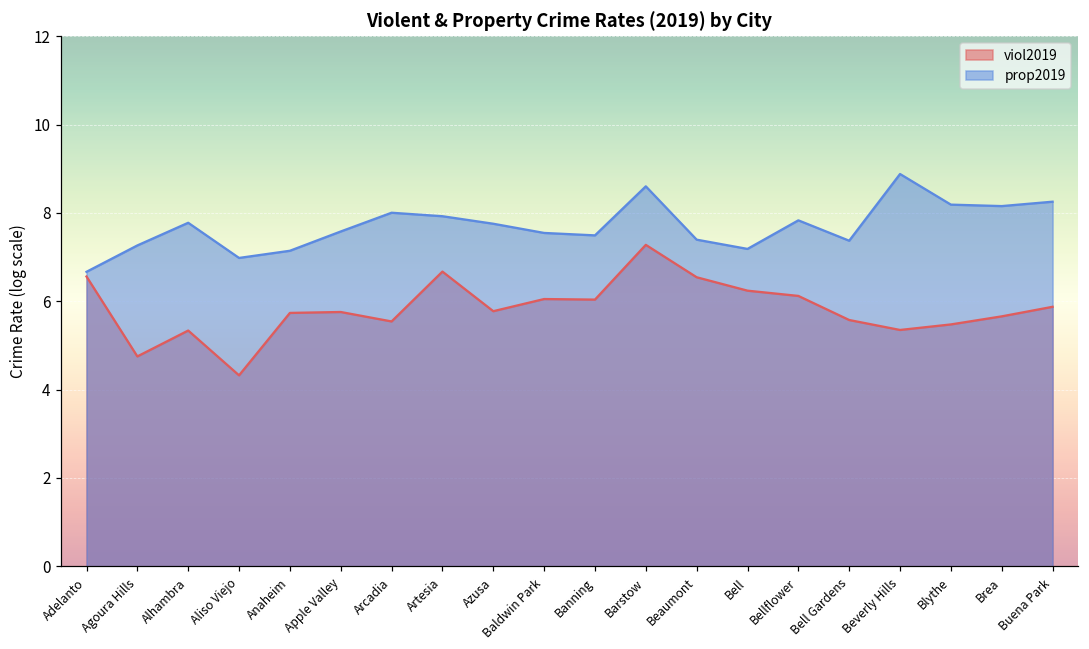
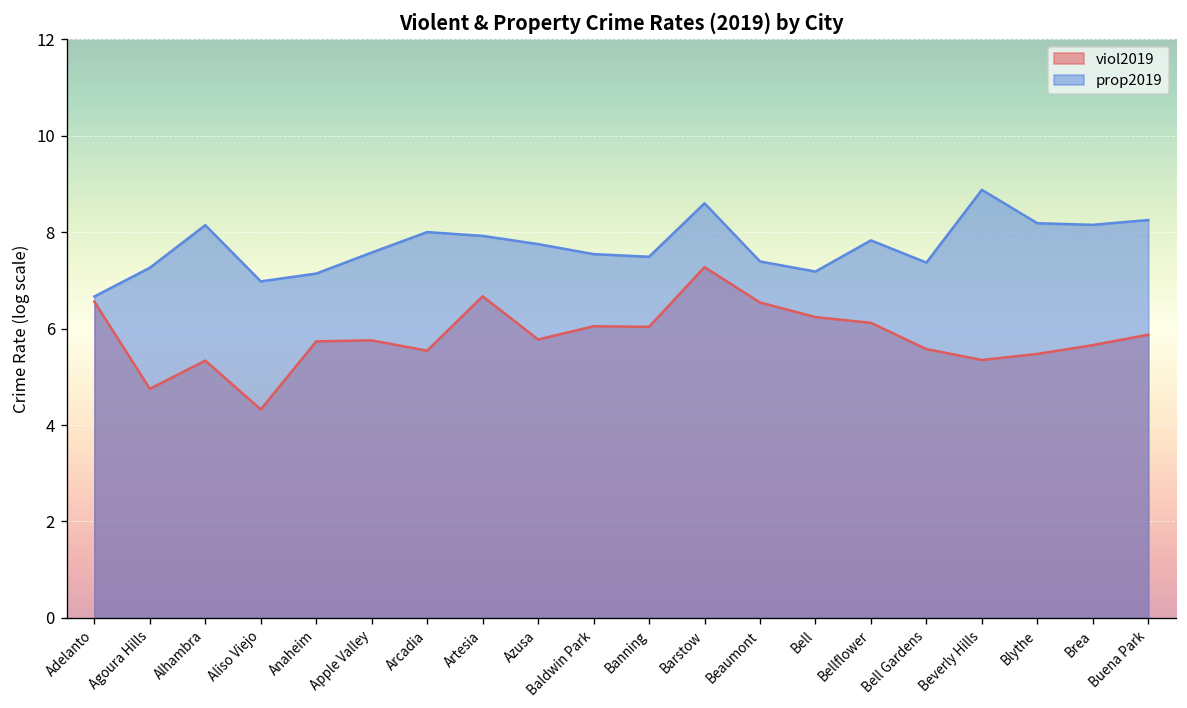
  {
    "viol2019": {
      "Adelanto": 6.6,
      "Agoura Hills": 4.8,
      "Alhambra": 5.3,
      "Aliso Viejo": 4.3,
      "Anaheim": 5.7,
      "Apple Valley": 5.8,
      "Arcadia": 5.5,
      "Artesia": 6.7,
      "Azusa": 5.8,
      "Baldwin Park": 6.0,
      "Banning": 6.0,
      "Barstow": 7.3,
      "Beaumont": 6.5,
      "Bell": 6.2,
      "Bellflower": 6.1,
      "Bell Gardens": 5.6,
      "Beverly Hills": 5.3,
      "Blythe": 5.5,
      "Brea": 5.7,
      "Buena Park": 5.9
    },
    "prop2019": {
      "Adelanto": 6.7,
      "Agoura Hills": 7.3,
-     "Alhambra": 7.8,
+     "Alhambra": 8.1,
      "Aliso Viejo": 7.0,
      "Anaheim": 7.1,
      "Apple Valley": 7.6,
      "Arcadia": 8.0,
      "Artesia": 7.9,
      "Azusa": 7.8,
      "Baldwin Park": 7.5,
      "Banning": 7.5,
      "Barstow": 8.6,
      "Beaumont": 7.4,
      "Bell": 7.2,
      "Bellflower": 7.8,
      "Bell Gardens": 7.4,
      "Beverly Hills": 8.9,
      "Blythe": 8.2,
      "Brea": 8.2,
      "Buena Park": 8.3
    }
  }
